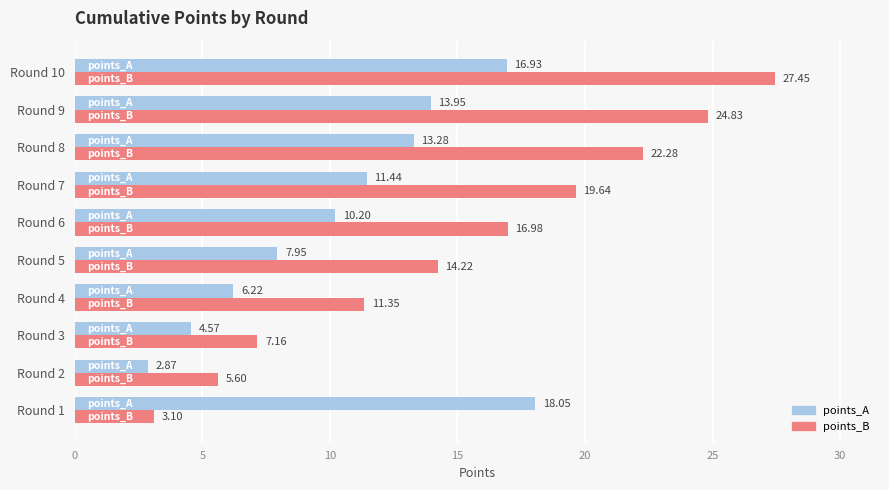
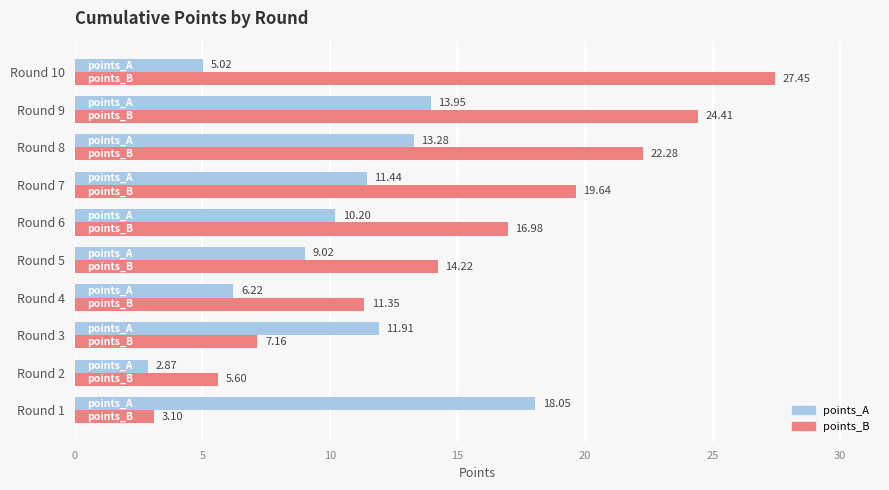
  {
    "points_A": {
-     "Round 10": 16.93,
+     "Round 10": 5.02,
      "Round 9": 13.95,
      "Round 8": 13.28,
      "Round 7": 11.44,
      "Round 6": 10.20,
-     "Round 5": 7.95,
+     "Round 5": 9.02,
      "Round 4": 6.22,
-     "Round 3": 4.57,
+     "Round 3": 11.91,
      "Round 2": 2.87,
      "Round 1": 18.05
    },
    "points_B": {
      "Round 10": 27.45,
-     "Round 9": 24.83,
+     "Round 9": 24.41,
      "Round 8": 22.28,
      "Round 7": 19.64,
      "Round 6": 16.98,
      "Round 5": 14.22,
      "Round 4": 11.35,
      "Round 3": 7.16,
      "Round 2": 5.60,
      "Round 1": 3.10
    }
  }
